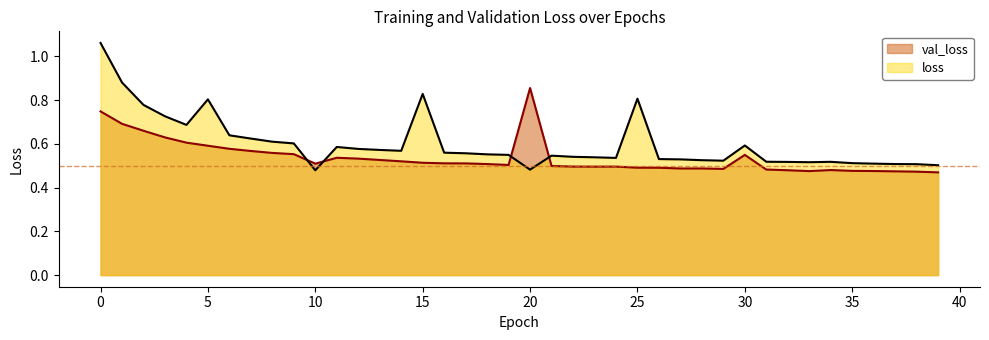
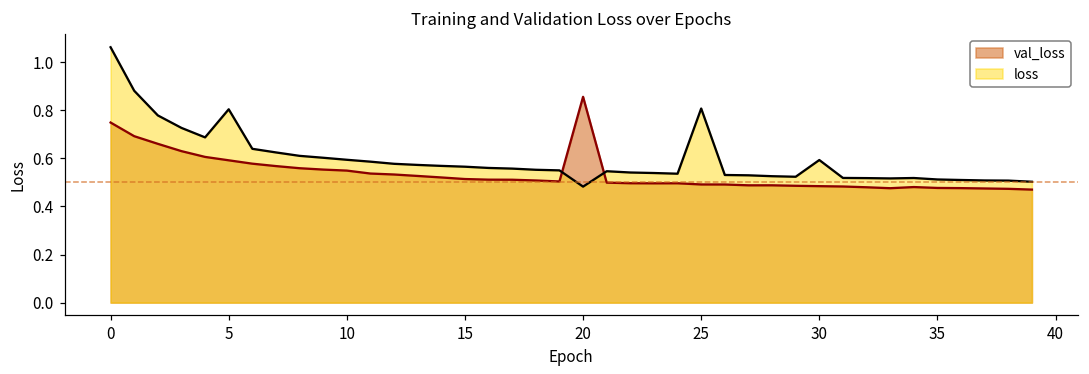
  {
    "val_loss": {
      "0": 0.75,
      "5": 0.59,
-     "10": 0.51,
+     "10": 0.55,
      "15": 0.51,
      "20": 0.86,
      "25": 0.49,
-     "30": 0.55,
+     "30": 0.48,
      "35": 0.48
    },
    "loss": {
      "0": 1.06,
      "5": 0.80,
-     "10": 0.48,
-     "15": 0.83,
+     "10": 0.59,
+     "15": 0.57,
      "20": 0.48,
      "25": 0.81,
      "30": 0.59,
      "35": 0.51
    }
  }
